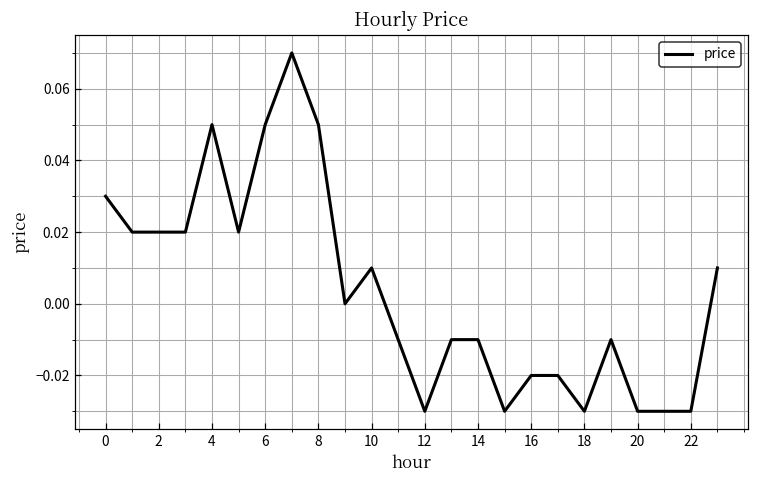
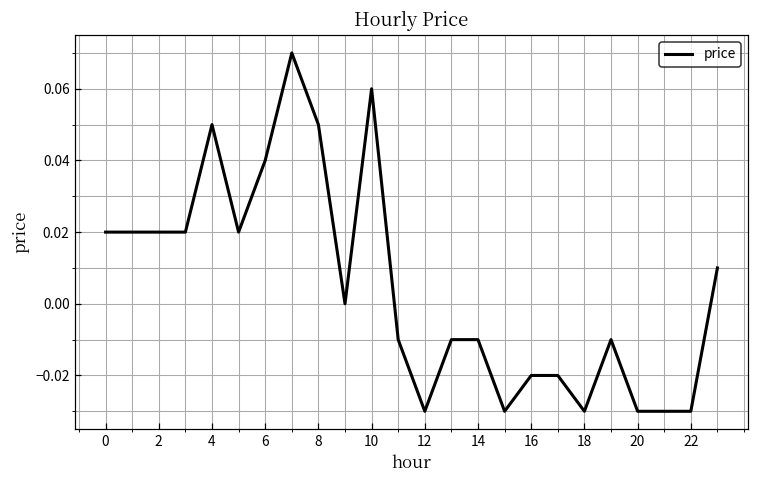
  {
-   "0": 0.03,
+   "0": 0.02,
    "2": 0.02,
    "4": 0.05,
-   "6": 0.05,
+   "6": 0.04,
    "8": 0.05,
-   "10": 0.01,
+   "10": 0.06,
    "12": -0.03,
    "14": -0.01,
    "16": -0.02,
    "18": -0.03,
    "20": -0.03,
    "22": -0.03
  }
